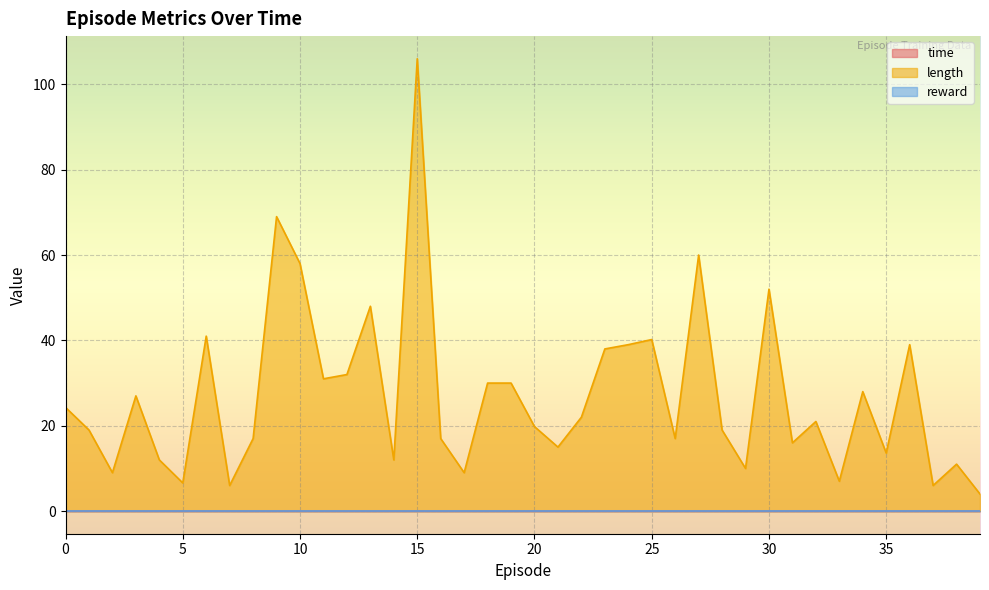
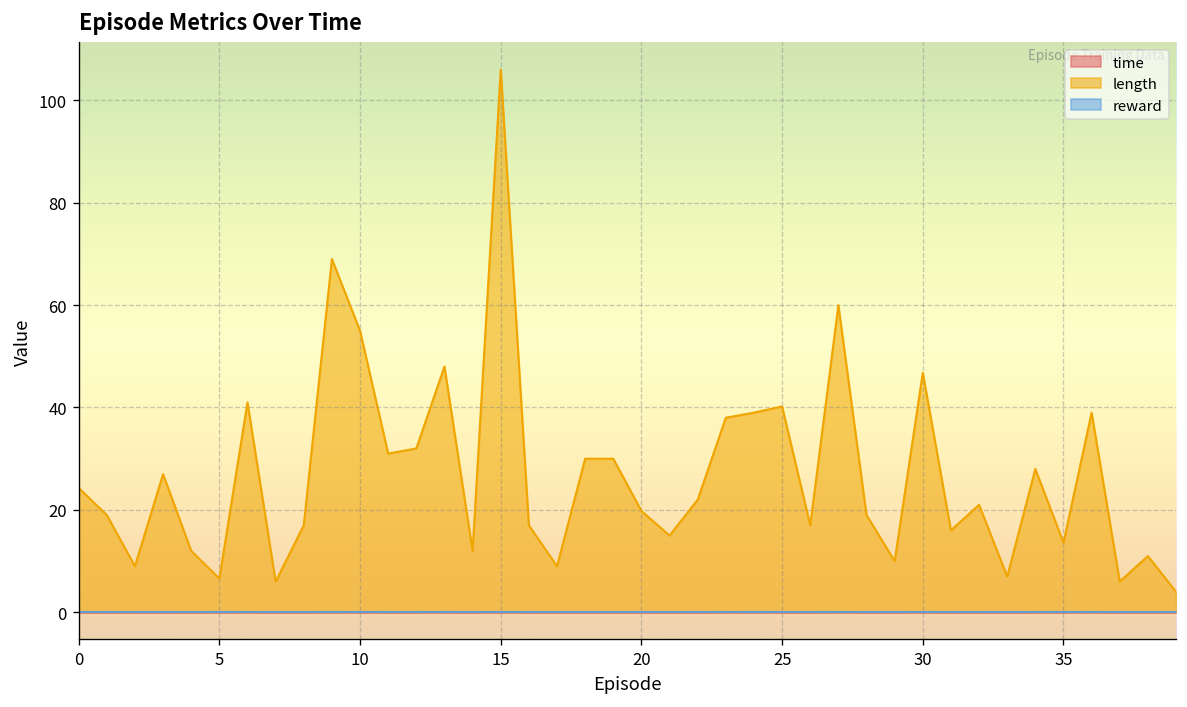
  {
    "length": {
      "0": 24,
      "5": 7,
-     "10": 58,
+     "10": 55,
      "15": 106,
      "20": 20,
      "25": 40,
-     "30": 52,
+     "30": 47,
      "35": 14
    },
    "reward": {
      "0": 0,
      "5": 0,
      "10": 0,
      "15": 0,
      "20": 0,
      "25": 0,
      "30": 0,
      "35": 0
    }
  }
